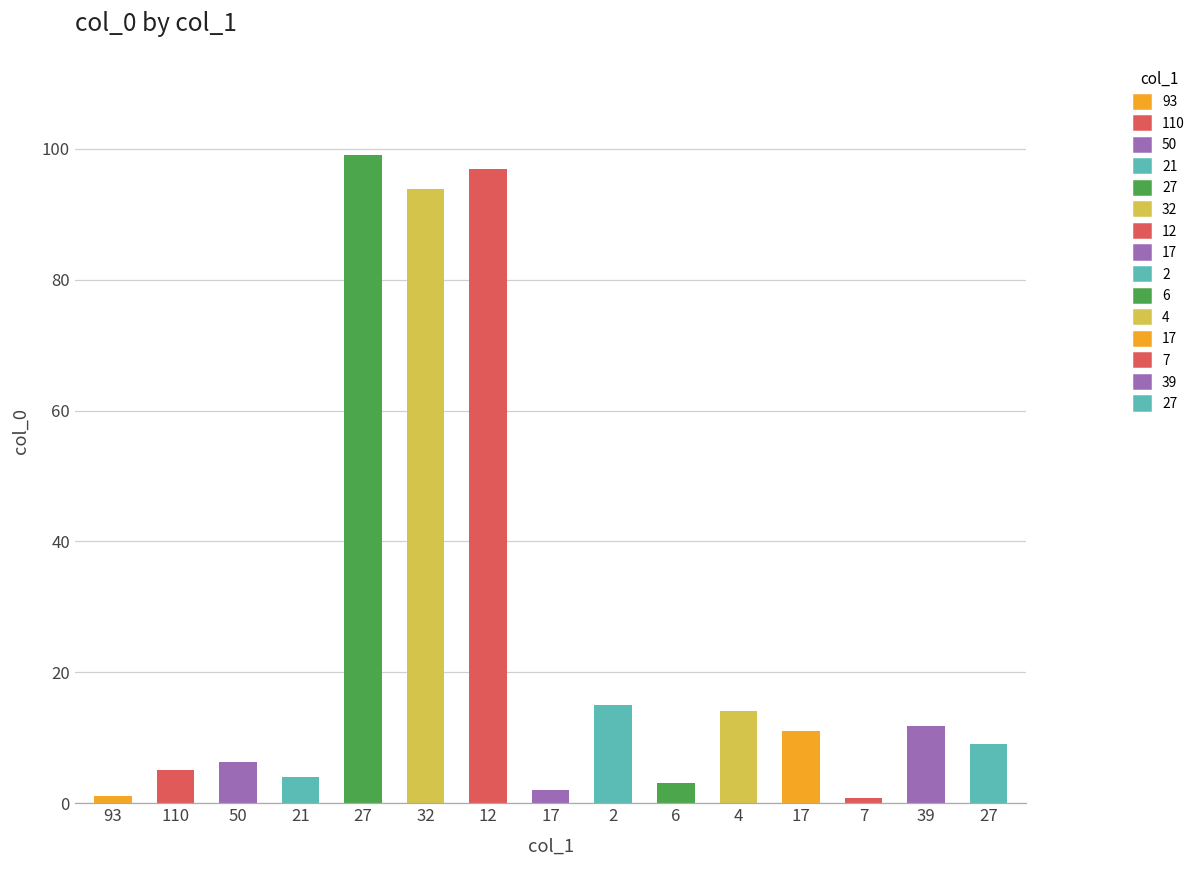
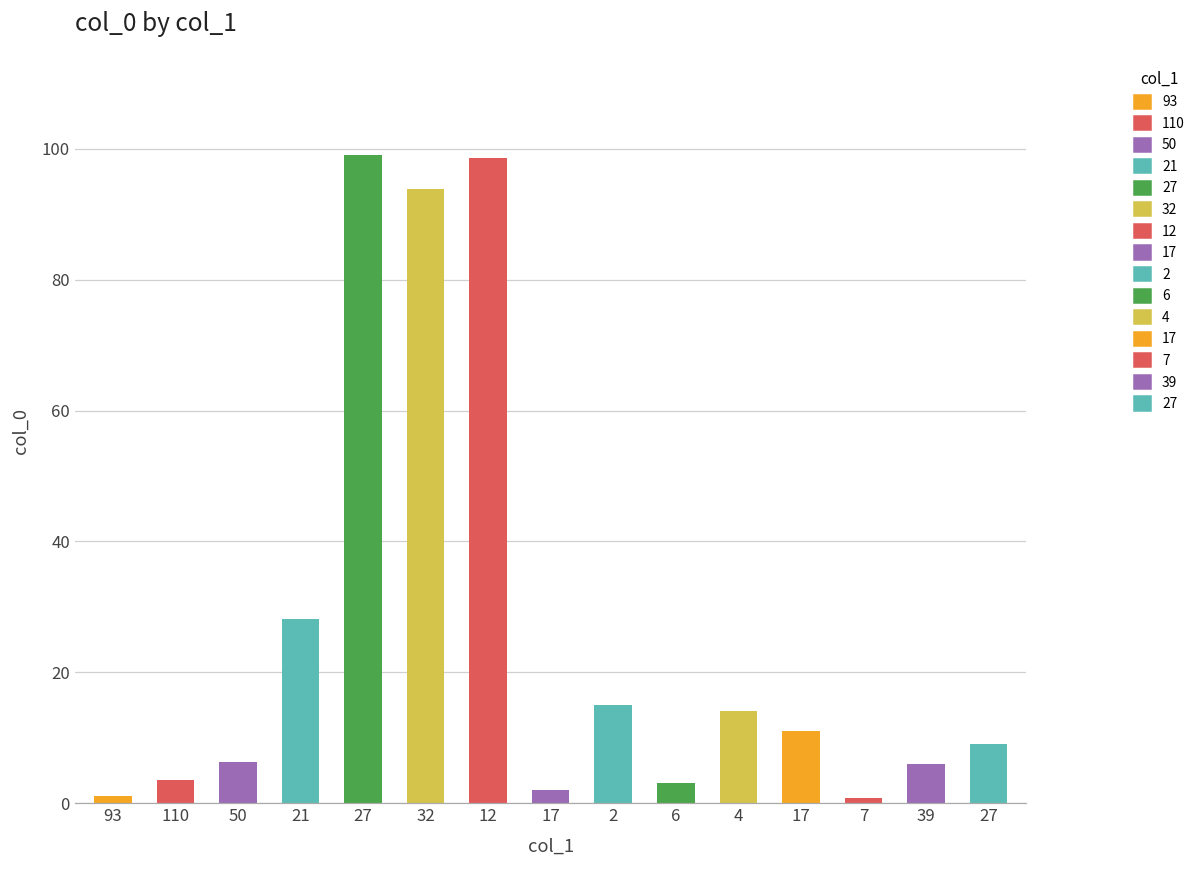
  {
    "93": 1,
-   "110": 5,
+   "110": 4,
    "50": 6,
-   "21": 4,
+   "21": 28,
    "32": 94,
-   "12": 97,
+   "12": 99,
    "2": 15,
    "6": 3,
    "4": 14,
    "7": 1,
-   "39": 12
+   "39": 6
  }
